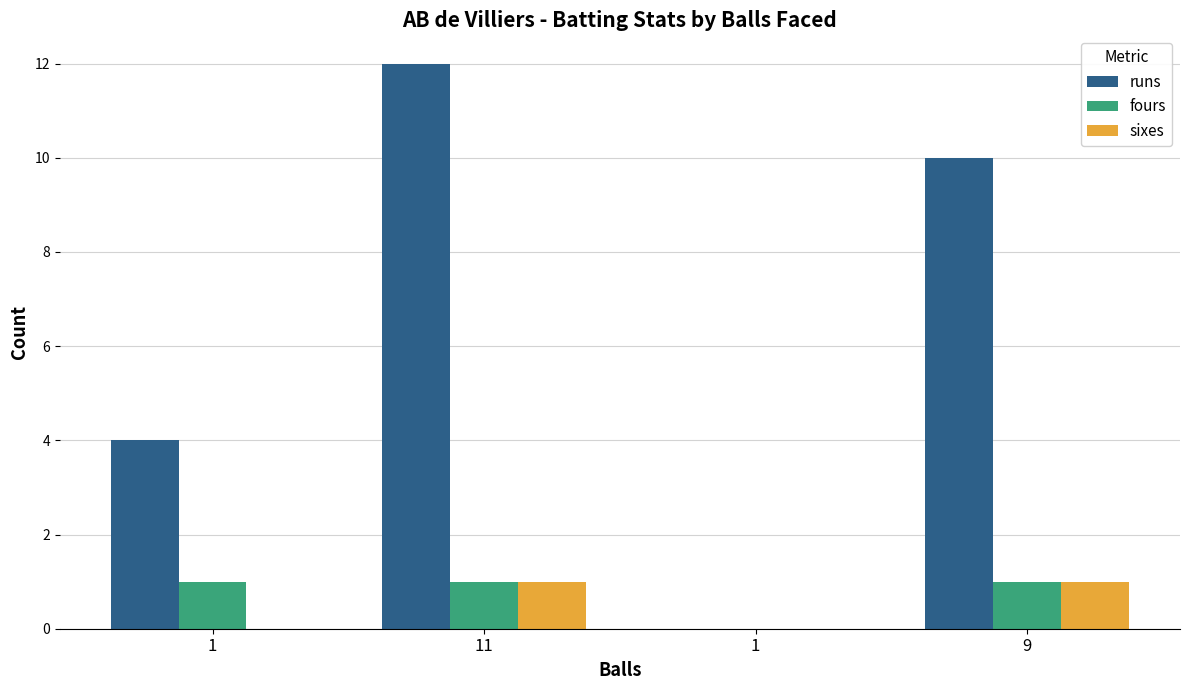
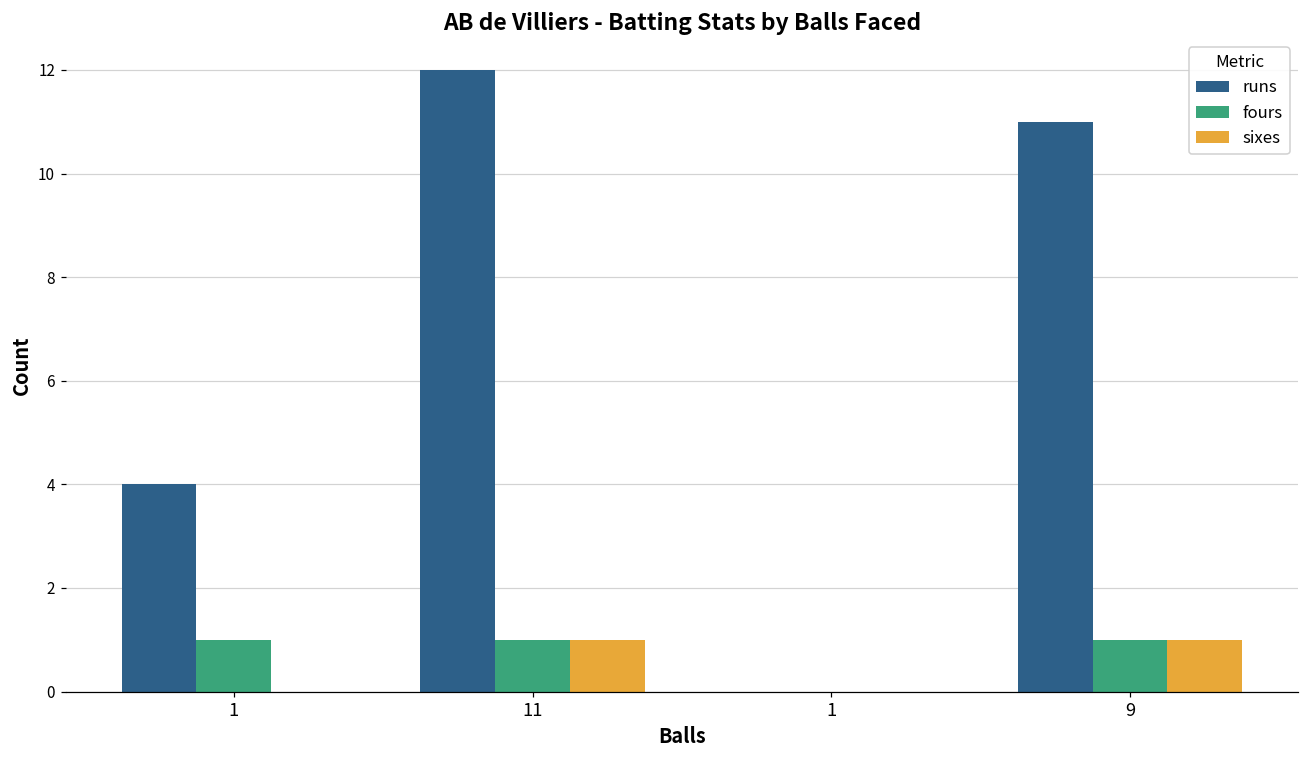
  {
    "runs": {
      "11": 12,
-     "9": 10
+     "9": 11
    },
    "fours": {
      "11": 1,
      "9": 1
    },
    "sixes": {
      "11": 1,
      "9": 1
    }
  }
